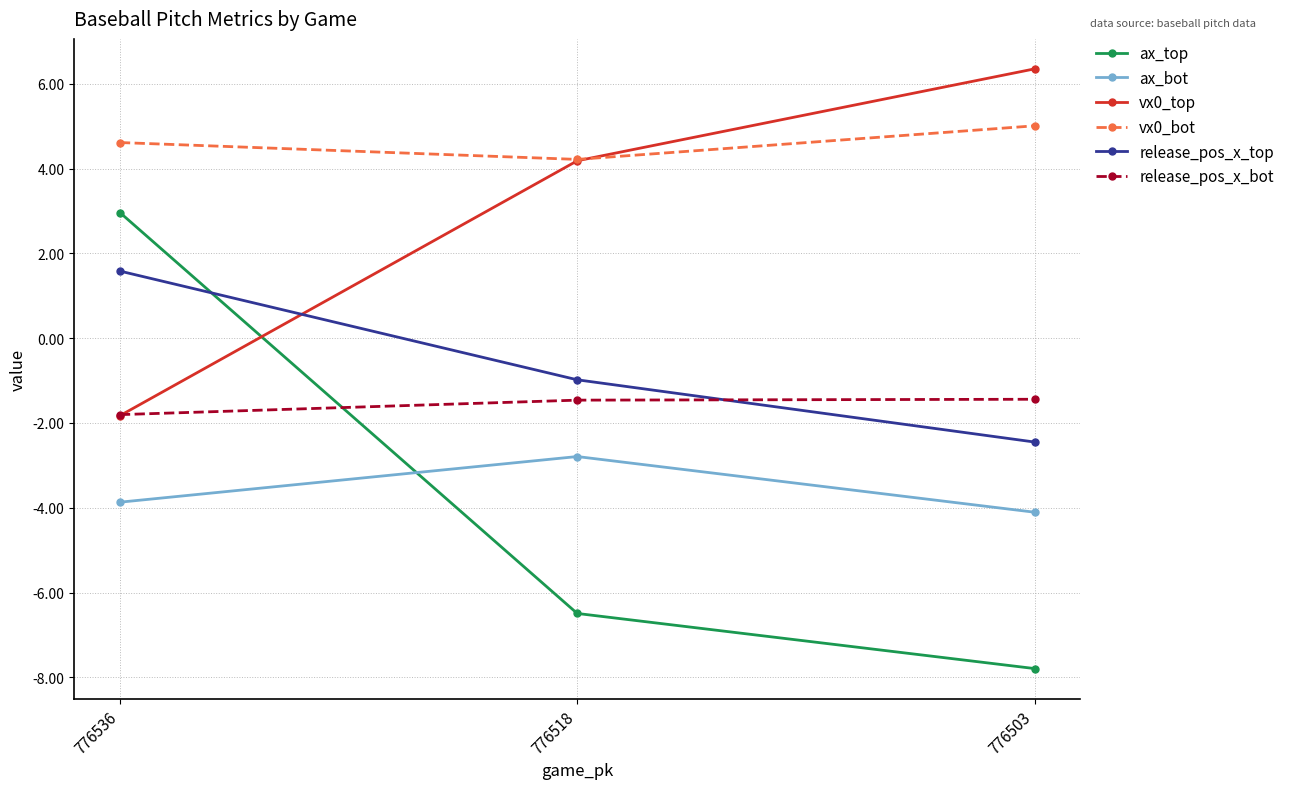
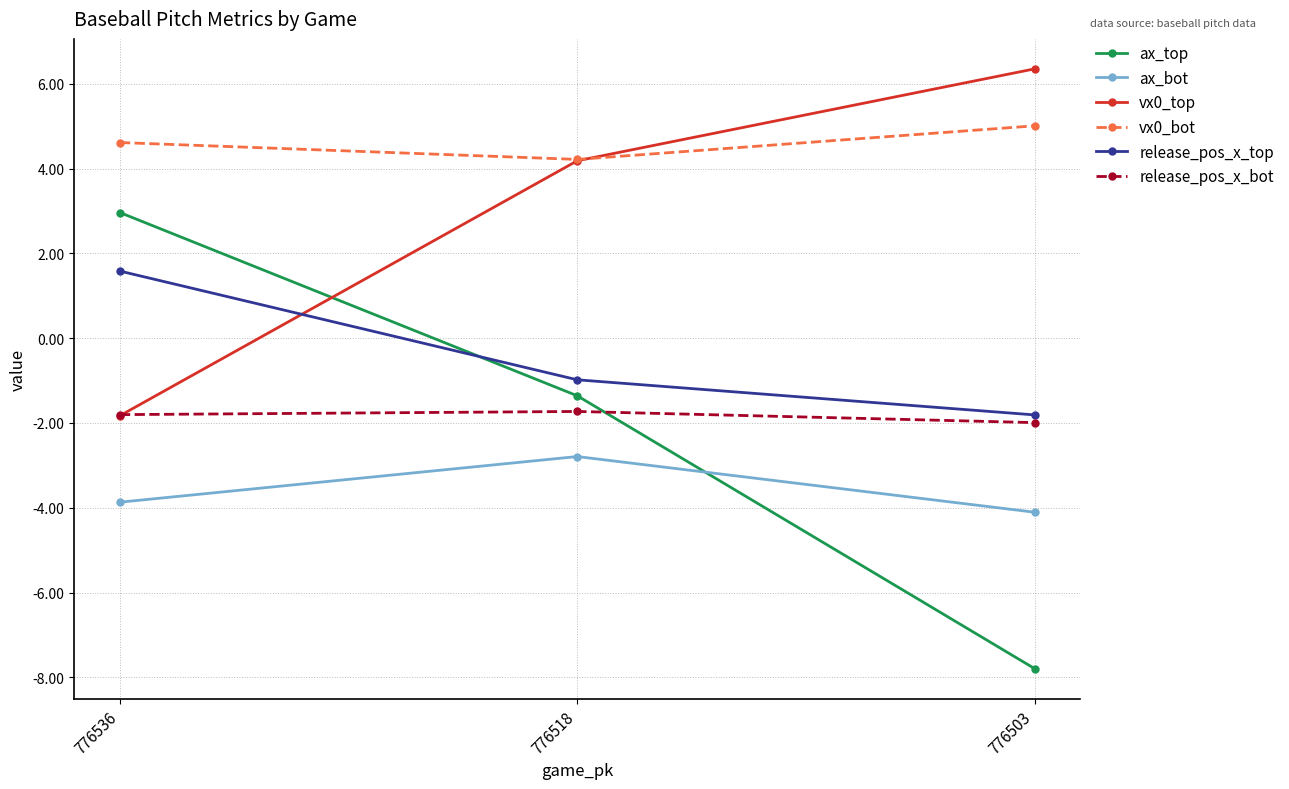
  {
    "ax_top": {
      "776536": 3.0,
-     "776518": -6.5,
+     "776518": -1.4,
      "776503": -7.8
    },
    "ax_bot": {
      "776536": -3.9,
      "776518": -2.8,
      "776503": -4.1
    },
    "vx0_top": {
      "776503": 6.4
    },
    "vx0_bot": {
      "776536": 4.6,
      "776503": 5.0
    },
    "release_pos_x_top": {
      "776536": 1.6,
      "776518": -1.0,
-     "776503": -2.5
+     "776503": -1.8
    },
    "release_pos_x_bot": {
-     "776518": -1.5,
-     "776503": -1.4
+     "776518": -1.7,
+     "776503": -2.0
    }
  }
